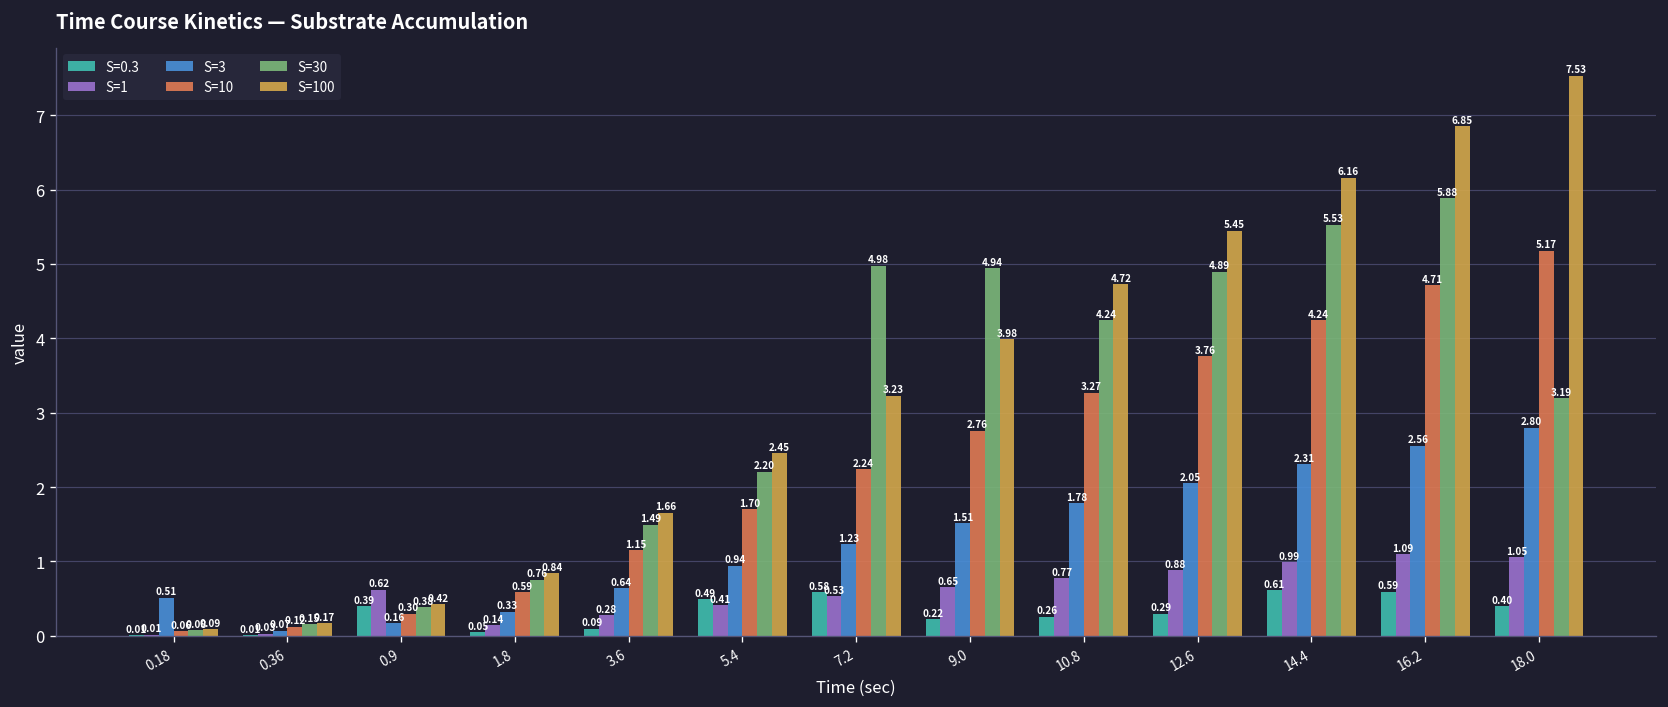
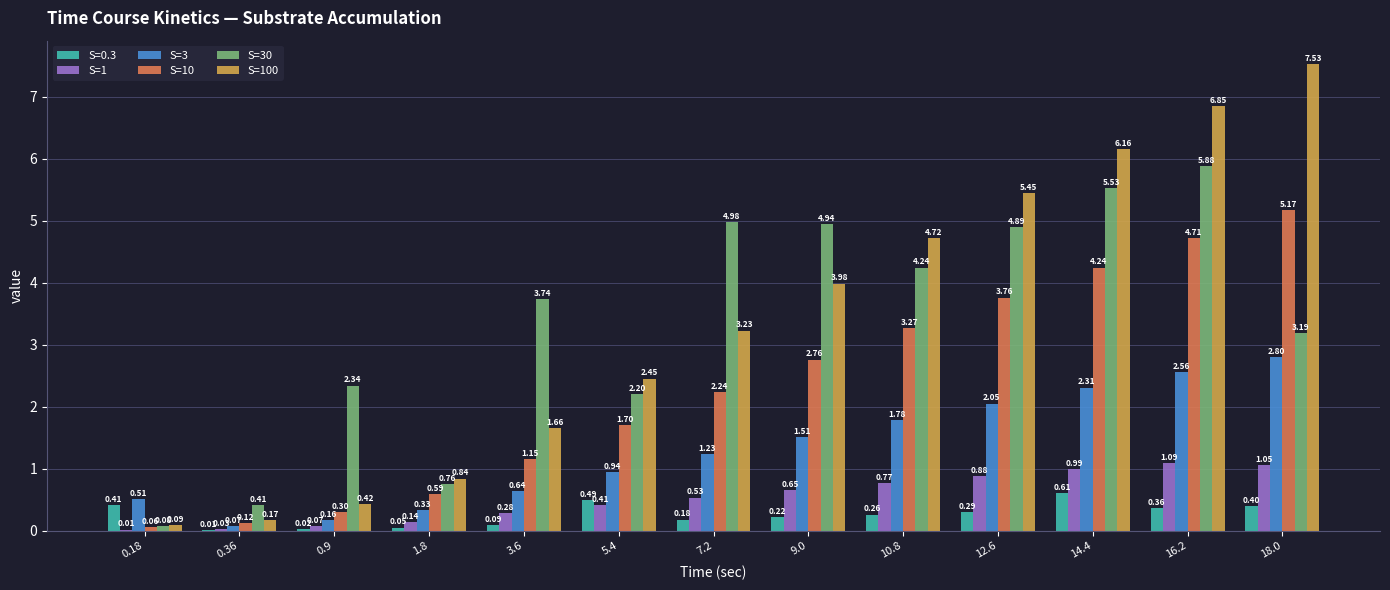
  {
    "S=0.3": {
-     "0.18": 0.01,
-     "0.9": 0.39,
+     "0.18": 0.41,
+     "0.9": 0.02,
      "1.8": 0.05,
      "3.6": 0.09,
      "5.4": 0.49,
-     "7.2": 0.58,
+     "7.2": 0.18,
      "9.0": 0.22,
      "10.8": 0.26,
      "12.6": 0.29,
      "14.4": 0.61,
-     "16.2": 0.59,
+     "16.2": 0.36,
      "18.0": 0.40
    },
    "S=1": {
-     "0.9": 0.62,
+     "0.9": 0.07,
      "1.8": 0.14,
      "3.6": 0.28,
      "5.4": 0.41,
      "9.0": 0.65,
      "10.8": 0.77,
      "12.6": 0.88,
      "14.4": 0.99,
      "16.2": 1.09,
      "18.0": 1.05
    },
    "S=3": {
      "0.18": 0.51,
      "0.9": 0.16,
      "1.8": 0.33,
      "3.6": 0.64,
      "5.4": 0.94,
      "7.2": 1.23,
      "9.0": 1.51,
      "10.8": 1.78,
      "12.6": 2.05,
      "14.4": 2.31,
      "16.2": 2.56,
      "18.0": 2.80
    },
    "S=30": {
-     "0.36": 0.15,
-     "0.9": 0.38,
+     "0.36": 0.41,
+     "0.9": 2.34,
      "1.8": 0.76,
-     "3.6": 1.49,
+     "3.6": 3.74,
      "5.4": 2.20,
      "7.2": 4.98,
      "9.0": 4.94,
      "10.8": 4.24,
      "12.6": 4.89,
      "14.4": 5.53,
      "16.2": 5.88,
      "18.0": 3.19
    }
  }
